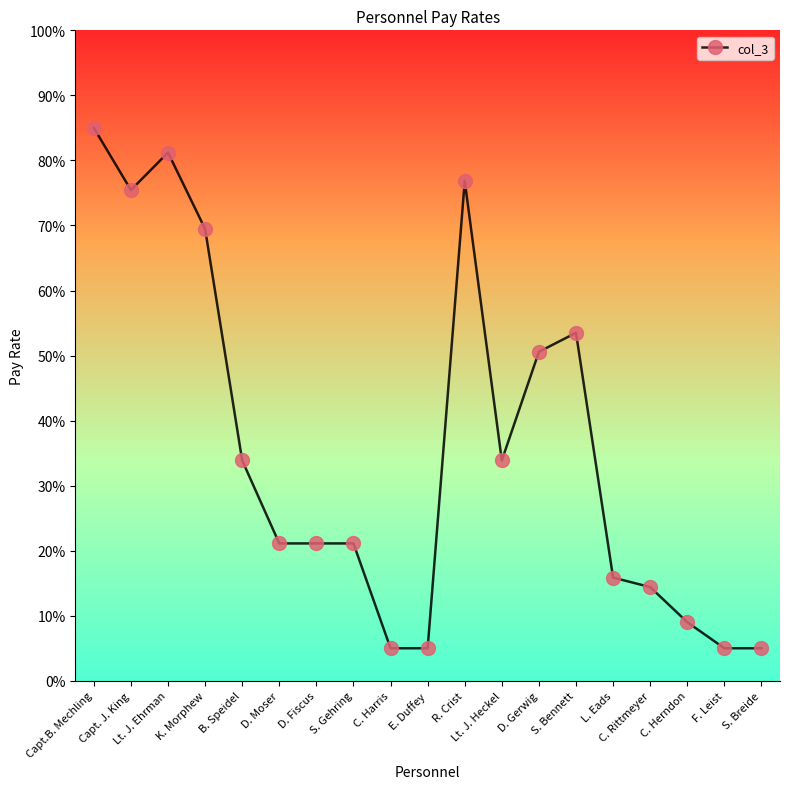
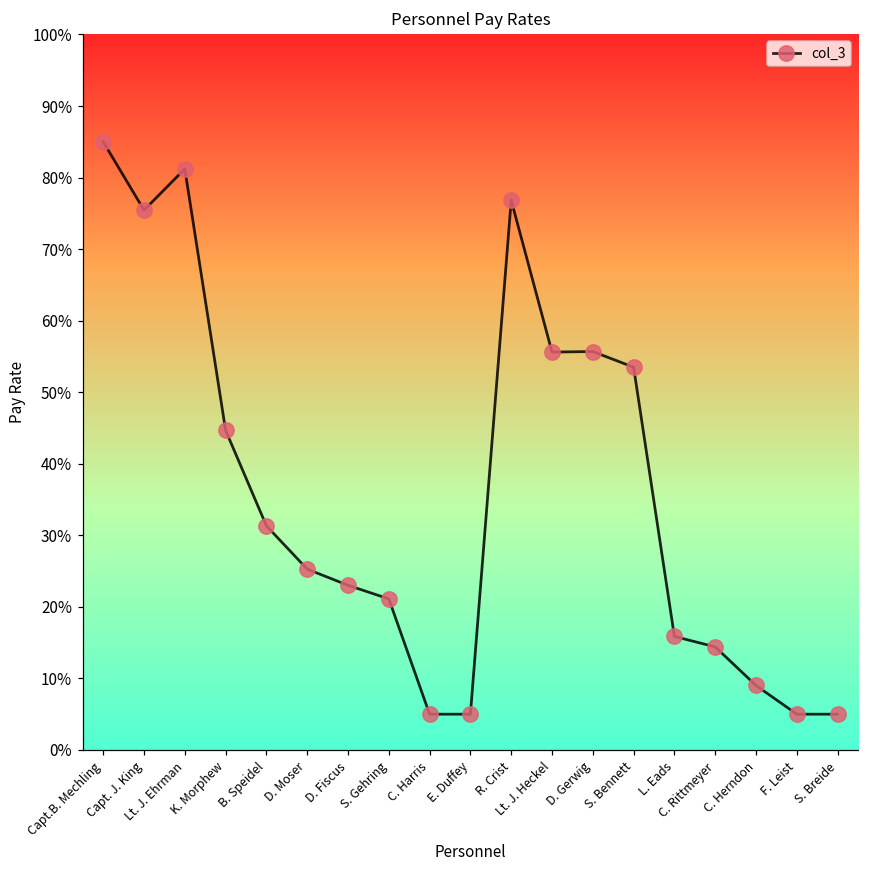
  {
    "Capt.B. Mechling": "85%",
    "Capt. J. King": "75%",
    "Lt. J. Ehrman": "81%",
-   "K. Morphew": "69%",
-   "B. Speidel": "34%",
-   "D. Moser": "21%",
-   "D. Fiscus": "21%",
+   "K. Morphew": "45%",
+   "B. Speidel": "31%",
+   "D. Moser": "25%",
+   "D. Fiscus": "23%",
    "S. Gehring": "21%",
    "C. Harris": "5%",
    "E. Duffey": "5%",
    "R. Crist": "77%",
-   "Lt. J. Heckel": "34%",
-   "D. Gerwig": "51%",
+   "Lt. J. Heckel": "56%",
+   "D. Gerwig": "56%",
    "S. Bennett": "53%",
    "L. Eads": "16%",
    "C. Rittmeyer": "14%",
    "C. Herndon": "9%",
    "F. Leist": "5%",
    "S. Breide": "5%"
  }
